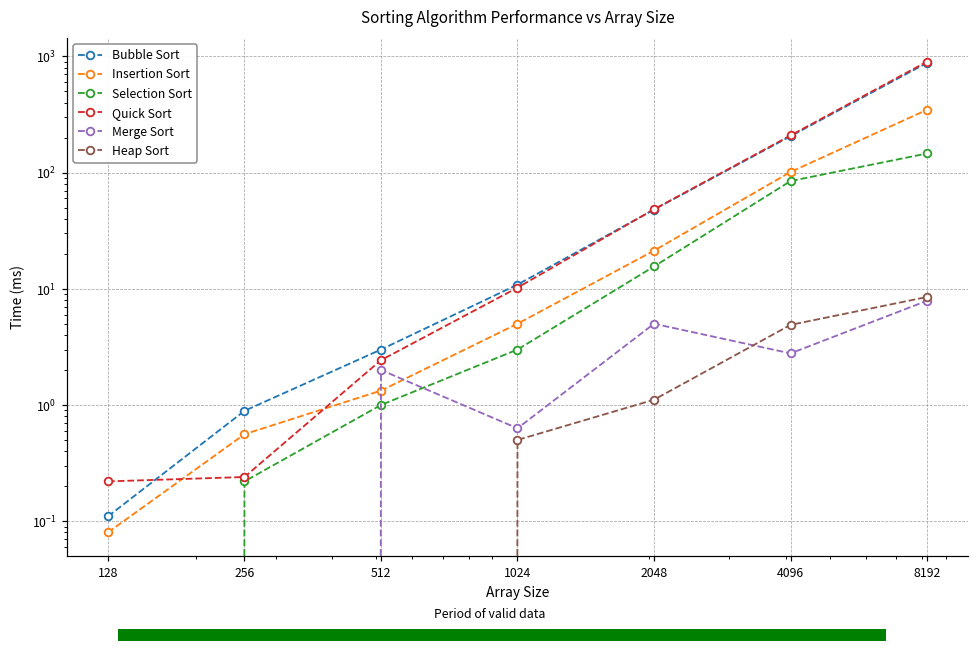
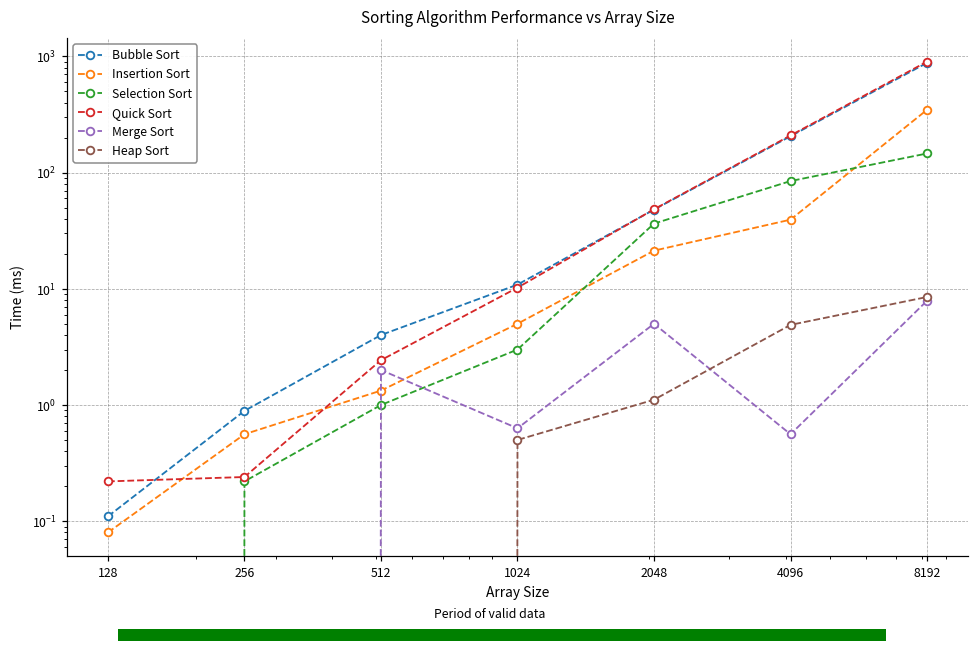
  {
    "Bubble Sort": {
      "128": 0.11,
      "256": 0.9,
-     "512": 3,
+     "512": 4,
      "1024": 11
    },
    "Insertion Sort": {
      "128": 0.08,
      "256": 0.6,
      "512": 1.3,
      "1024": 5,
      "2048": 21,
-     "4096": 100,
+     "4096": 39,
      "8192": 350
    },
    "Selection Sort": {
      "256": 0.22,
      "512": 1,
      "1024": 3,
-     "2048": 16,
+     "2048": 36,
      "4096": 80,
      "8192": 150
    },
    "Quick Sort": {
      "128": 0.22,
      "256": 0.24,
      "512": 2.4,
      "1024": 10
    },
    "Merge Sort": {
      "512": 2.0,
      "1024": 0.6,
      "2048": 5,
-     "4096": 2.8,
+     "4096": 0.6,
      "8192": 8
    },
    "Heap Sort": {
      "1024": 0.5,
      "2048": 1.1,
      "4096": 5,
      "8192": 9
    }
  }
